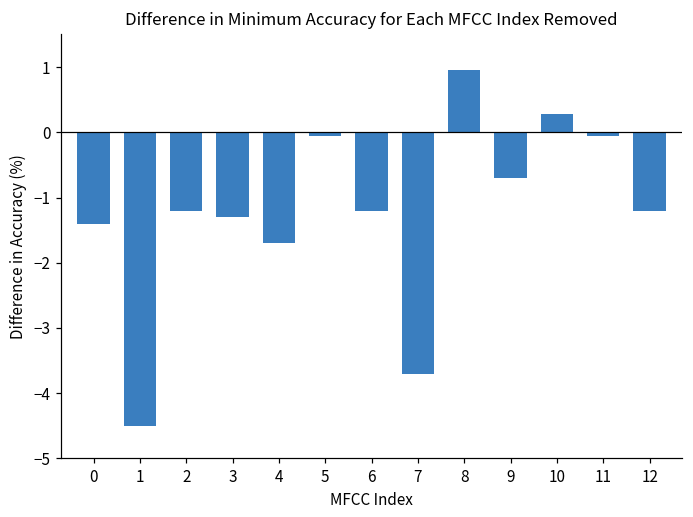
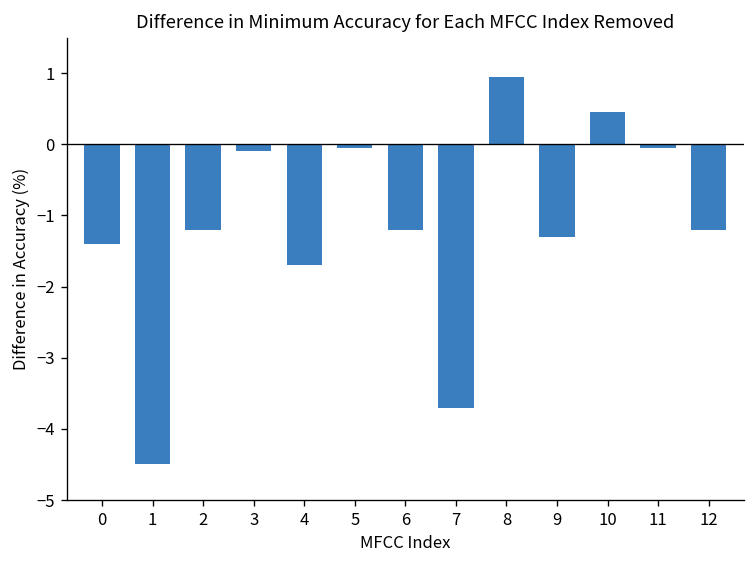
  {
    "0": -1.4,
    "1": -4.5,
    "2": -1.2,
-   "3": -1.3,
+   "3": -0.1,
    "4": -1.7,
    "5": -0.1,
    "6": -1.2,
    "7": -3.7,
    "8": 1.0,
-   "9": -0.7,
-   "10": 0.3,
+   "9": -1.3,
+   "10": 0.5,
    "11": -0.1,
    "12": -1.2
  }
